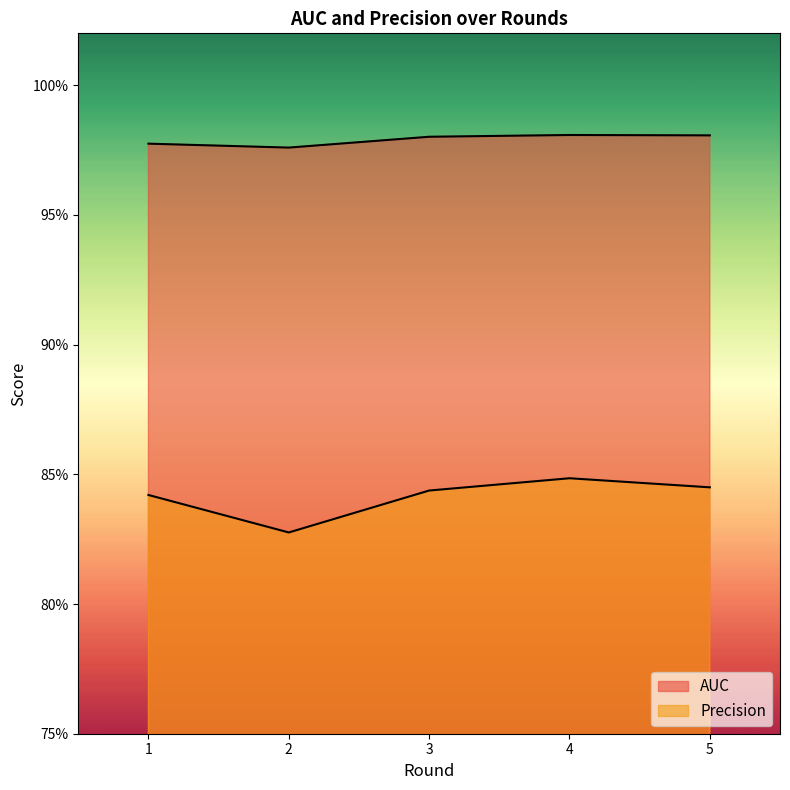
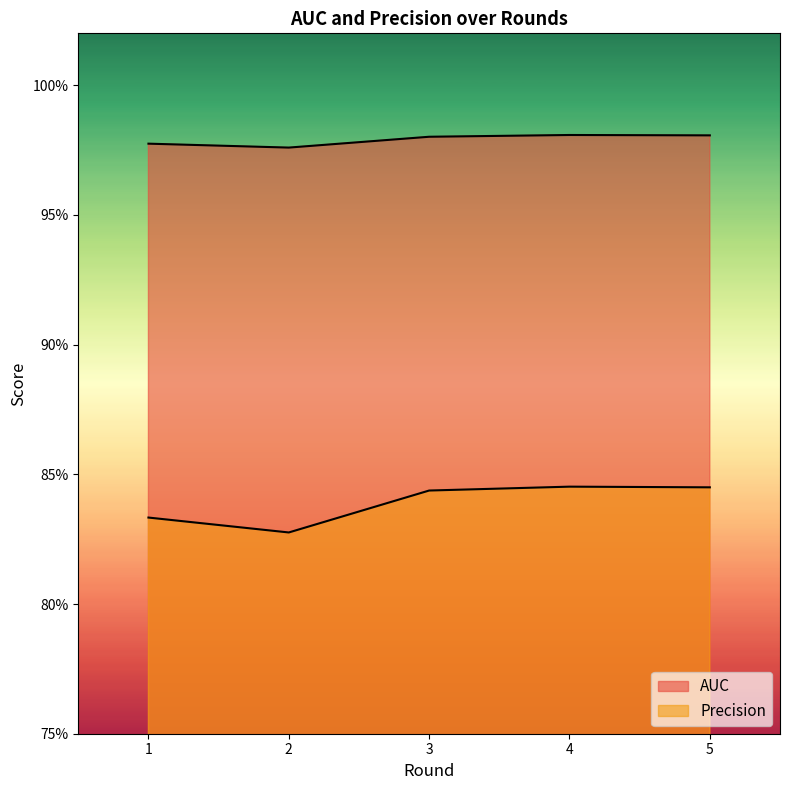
  {
    "AUC": {
      "1": "97.7%",
      "2": "97.6%",
      "3": "98.0%",
      "4": "98.1%",
      "5": "98.1%"
    },
    "Precision": {
-     "1": "84.2%",
+     "1": "83.3%",
      "2": "82.8%",
      "3": "84.4%",
-     "4": "84.8%",
+     "4": "84.5%",
      "5": "84.5%"
    }
  }
